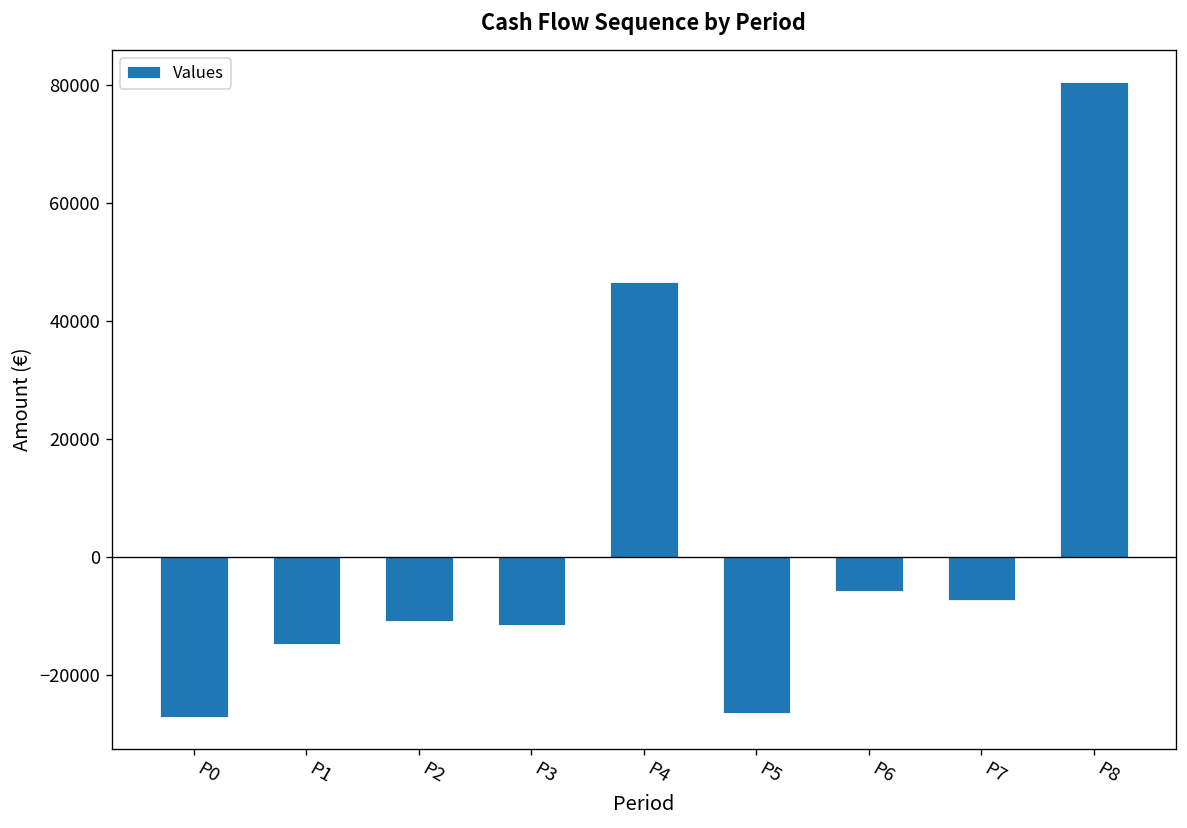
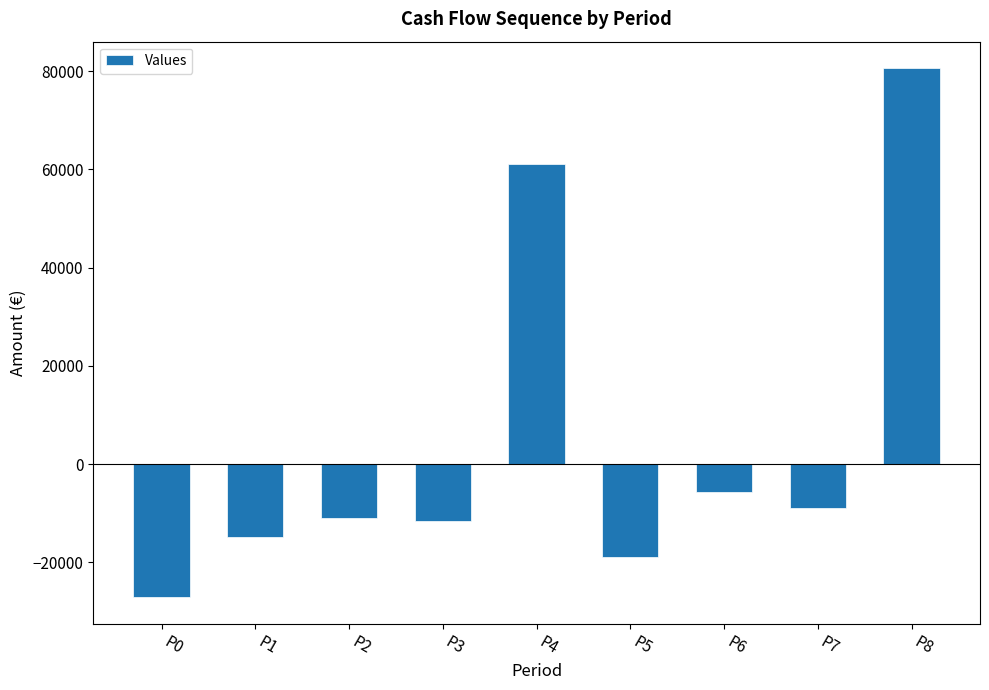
  {
    "P0": -27000,
    "P1": -15000,
    "P2": -11000,
    "P3": -12000,
-   "P4": 47000,
-   "P5": -27000,
+   "P4": 61000,
+   "P5": -19000,
    "P6": -6000,
-   "P7": -7000,
+   "P7": -9000,
    "P8": 81000
  }
